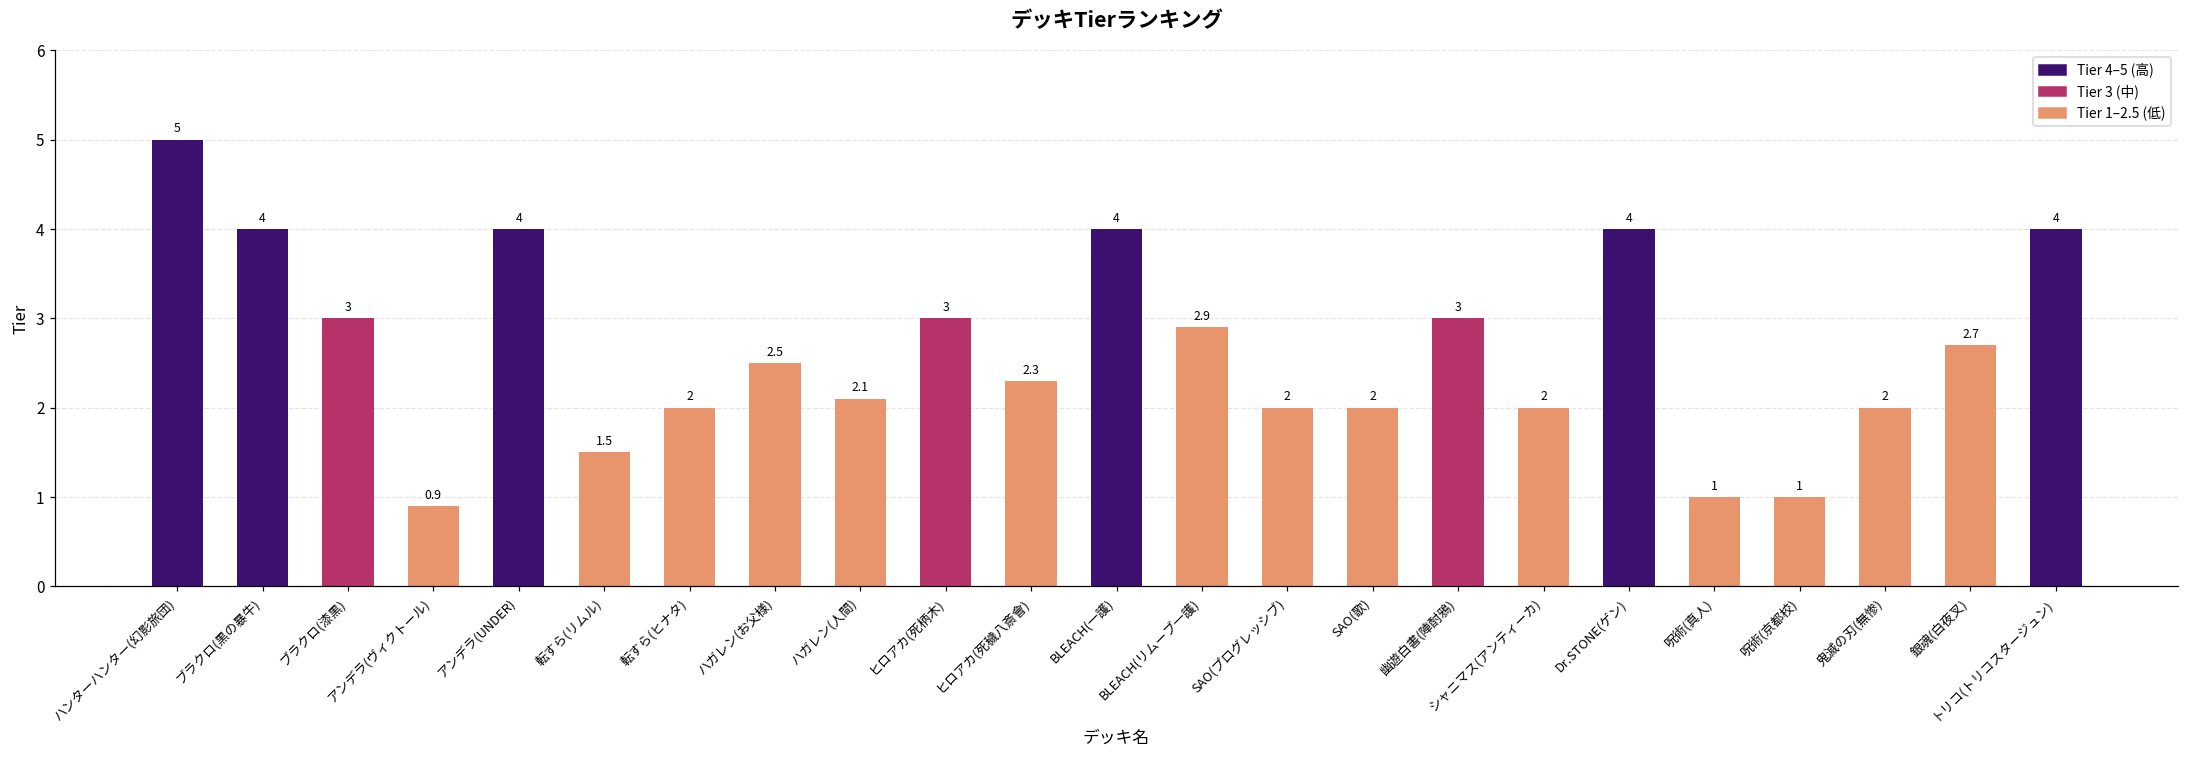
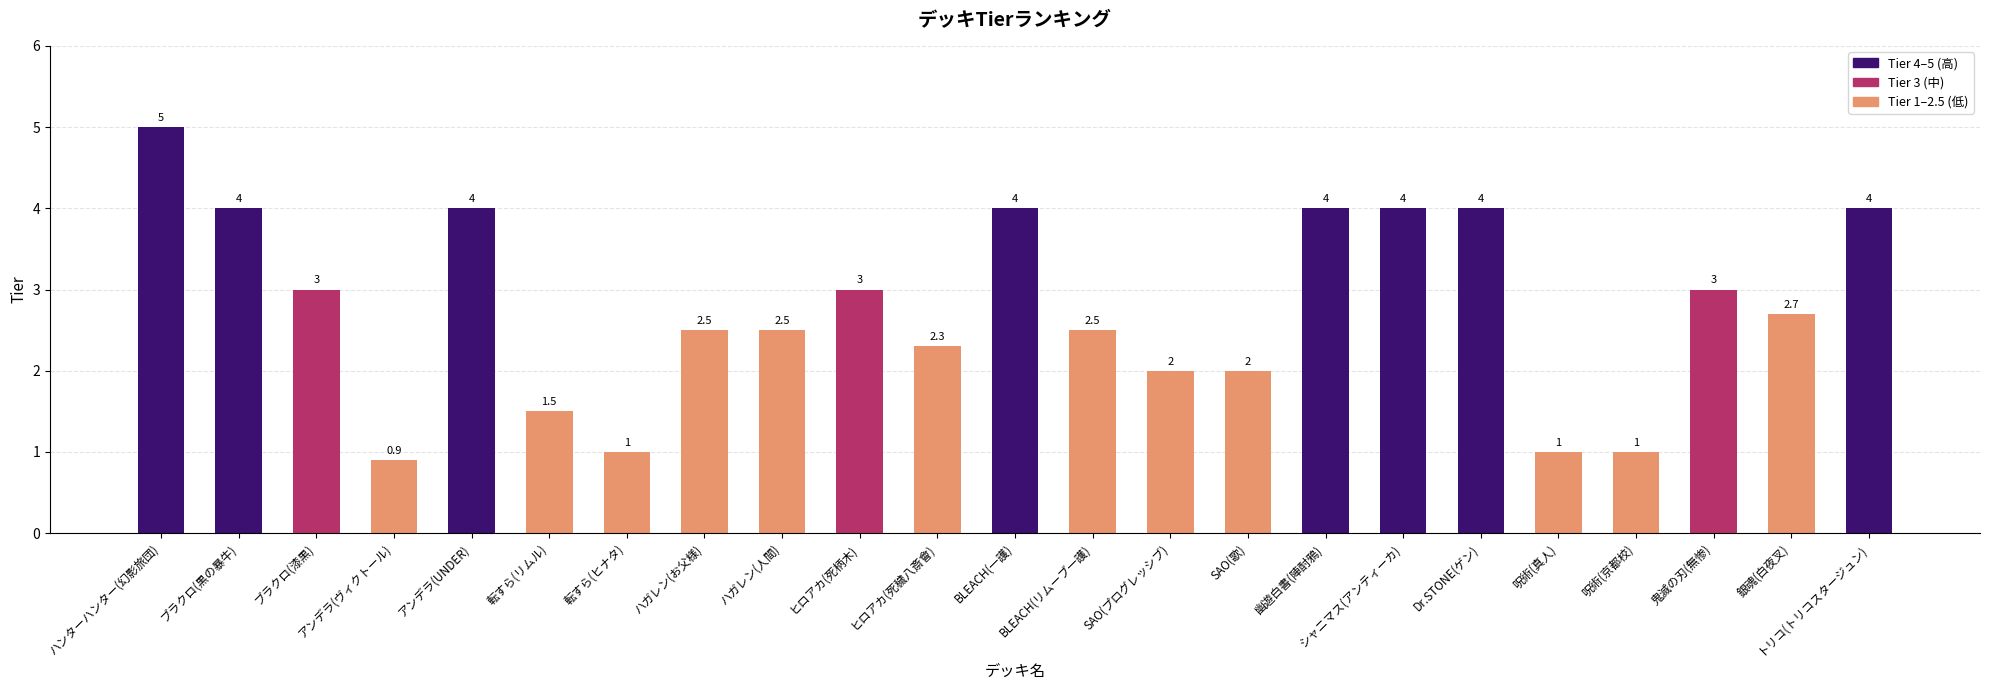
  {
    "ハンターハンター(幻影旅団)": 5,
    "ブラクロ(黒の暴牛)": 4,
    "ブラクロ(漆黒)": 3,
    "アンデラ(ヴィクトール)": 0.9,
    "アンデラ(UNDER)": 4,
    "転すら(リムル)": 1.5,
-   "転すら(ヒナタ)": 2,
+   "転すら(ヒナタ)": 1,
    "ハガレン(お父様)": 2.5,
-   "ハガレン(人間)": 2.1,
+   "ハガレン(人間)": 2.5,
    "ヒロアカ(死柄木)": 3,
    "ヒロアカ(死穢八斎會)": 2.3,
    "BLEACH(一護)": 4,
-   "BLEACH(リムーブ一護)": 2.9,
+   "BLEACH(リムーブ一護)": 2.5,
    "SAO(プログレッシブ)": 2,
    "SAO(歌)": 2,
-   "幽遊白書(陣酎鴉)": 3,
-   "シャニマス(アンティーカ)": 2,
+   "幽遊白書(陣酎鴉)": 4,
+   "シャニマス(アンティーカ)": 4,
    "Dr.STONE(ゲン)": 4,
    "呪術(真人)": 1,
    "呪術(京都校)": 1,
-   "鬼滅の刃(無惨)": 2,
+   "鬼滅の刃(無惨)": 3,
    "銀魂(白夜叉)": 2.7,
    "トリコ(トリコスタージュン)": 4
  }
